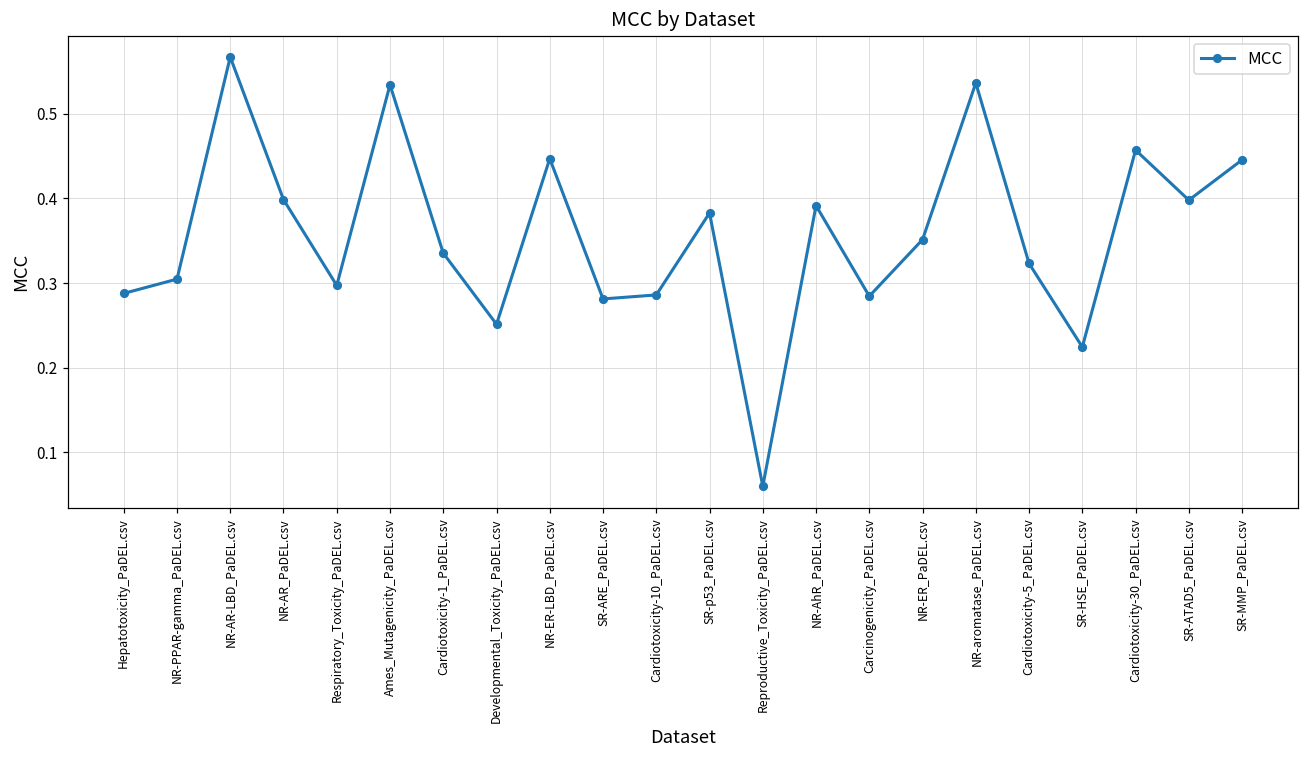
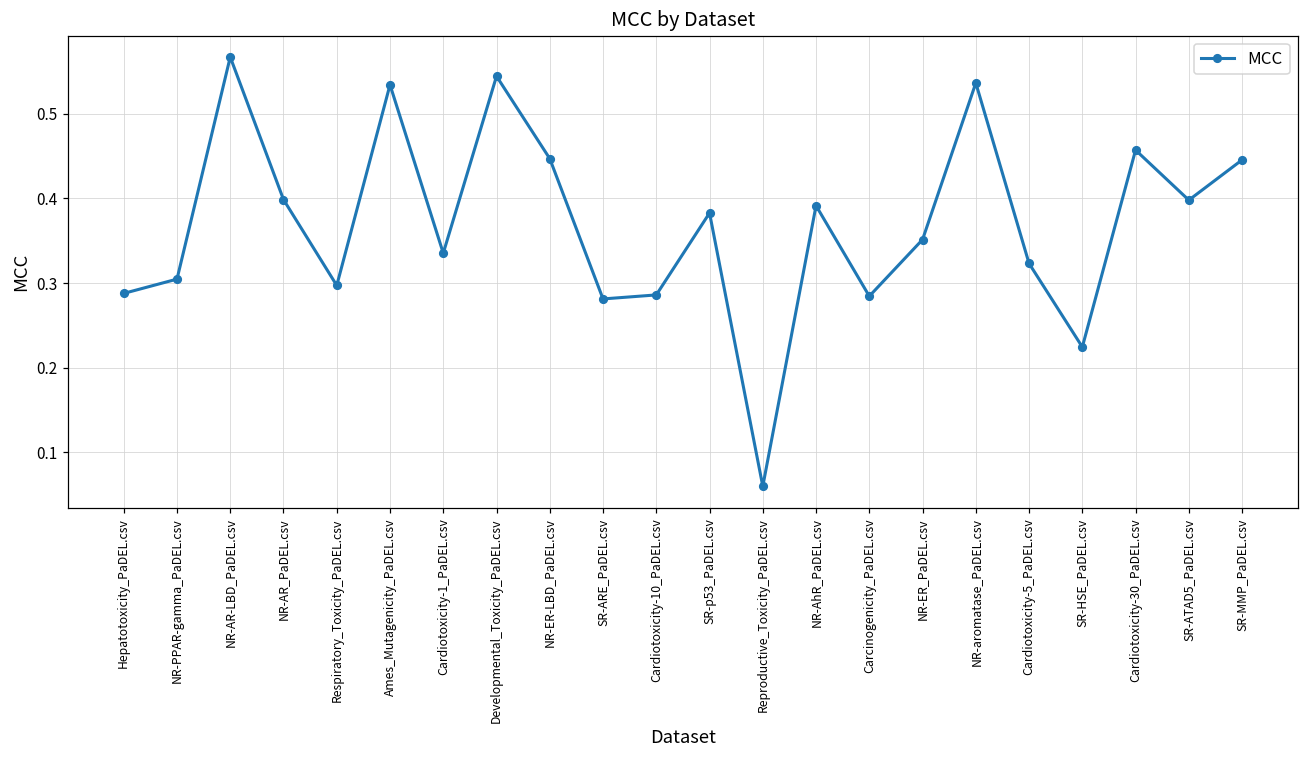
  {
    "Hepatotoxicity_PaDEL.csv": 0.29,
    "NR-PPAR-gamma_PaDEL.csv": 0.30,
    "NR-AR-LBD_PaDEL.csv": 0.57,
    "NR-AR_PaDEL.csv": 0.40,
    "Respiratory_Toxicity_PaDEL.csv": 0.30,
    "Ames_Mutagenicity_PaDEL.csv": 0.53,
    "Cardiotoxicity-1_PaDEL.csv": 0.34,
-   "Developmental_Toxicity_PaDEL.csv": 0.25,
+   "Developmental_Toxicity_PaDEL.csv": 0.54,
    "NR-ER-LBD_PaDEL.csv": 0.45,
    "SR-ARE_PaDEL.csv": 0.28,
    "Cardiotoxicity-10_PaDEL.csv": 0.29,
    "SR-p53_PaDEL.csv": 0.38,
    "Reproductive_Toxicity_PaDEL.csv": 0.06,
    "NR-AhR_PaDEL.csv": 0.39,
    "Carcinogenicity_PaDEL.csv": 0.28,
    "NR-ER_PaDEL.csv": 0.35,
    "NR-aromatase_PaDEL.csv": 0.54,
    "Cardiotoxicity-5_PaDEL.csv": 0.32,
    "SR-HSE_PaDEL.csv": 0.22,
    "Cardiotoxicity-30_PaDEL.csv": 0.46,
    "SR-ATAD5_PaDEL.csv": 0.40,
    "SR-MMP_PaDEL.csv": 0.45
  }
